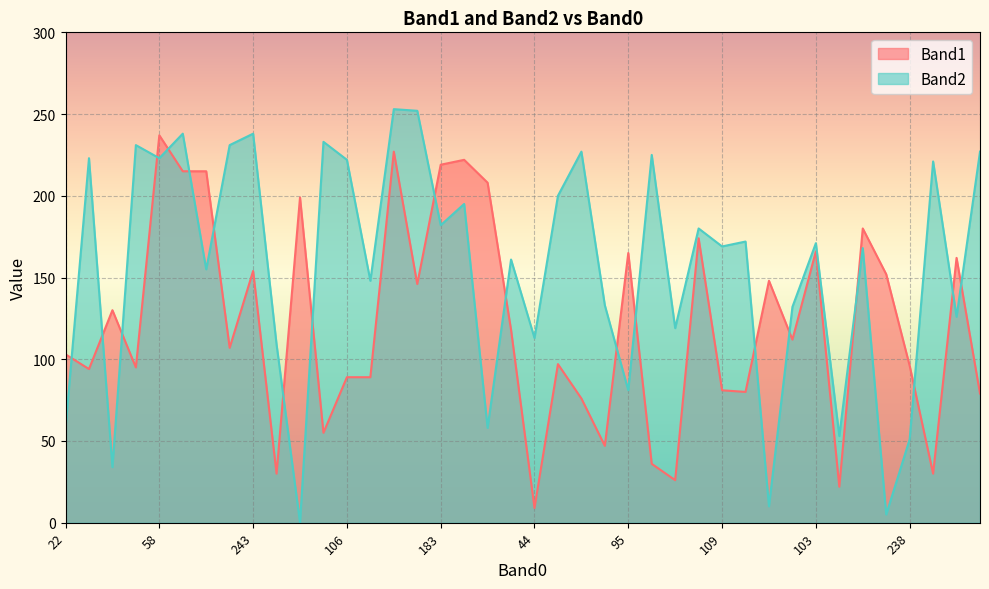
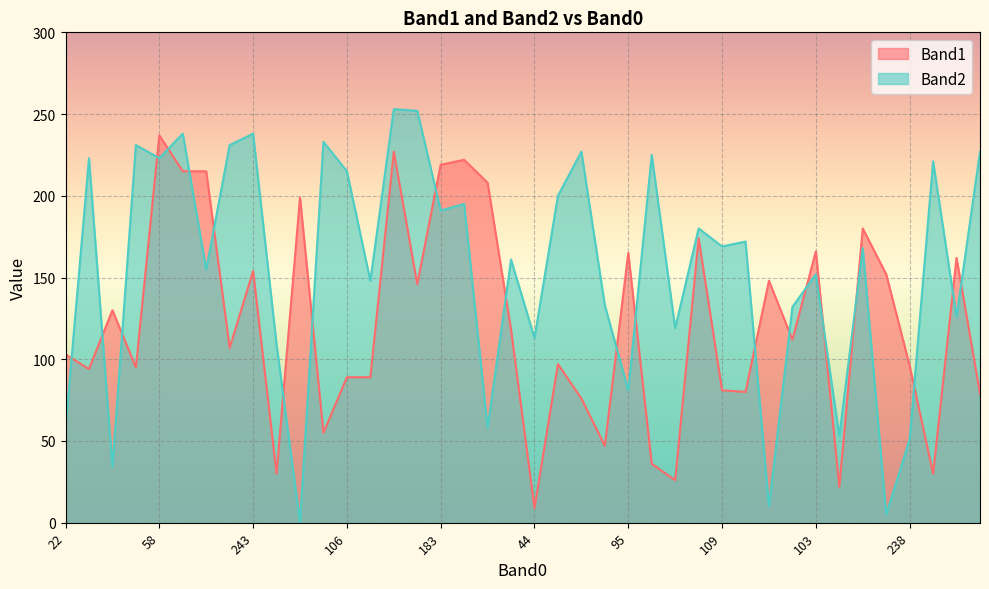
  {
    "Band1": {
      "58": 237,
      "243": 154,
      "106": 89,
      "183": 219,
      "44": 9,
      "95": 165,
      "109": 81,
      "103": 166,
      "238": 96
    },
    "Band2": {
      "58": 223,
      "243": 238,
-     "106": 222,
-     "183": 182,
+     "106": 215,
+     "183": 191,
      "44": 113,
      "95": 81,
      "109": 169,
-     "103": 171,
+     "103": 152,
      "238": 51
    }
  }
